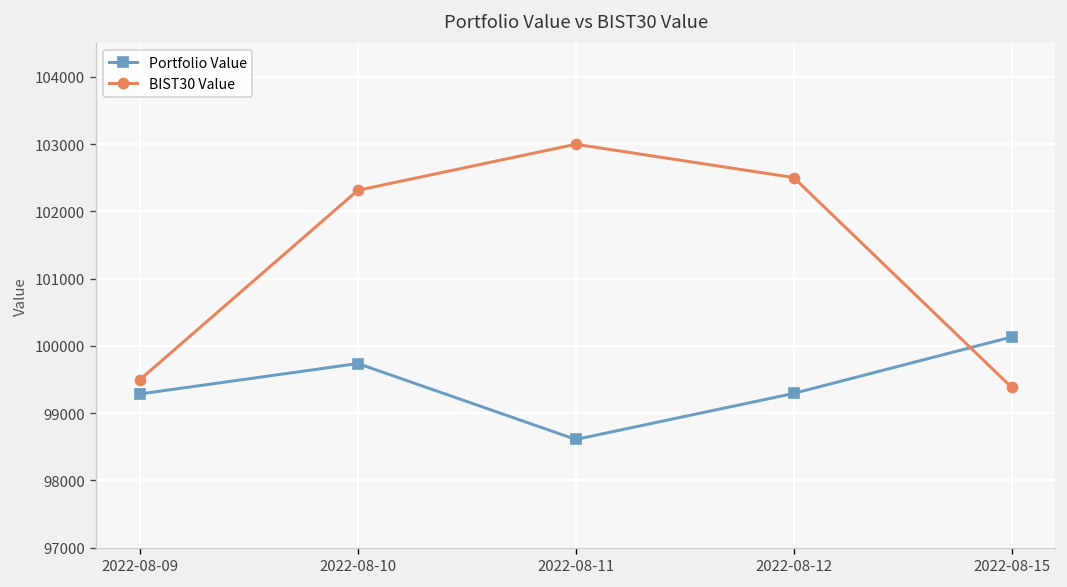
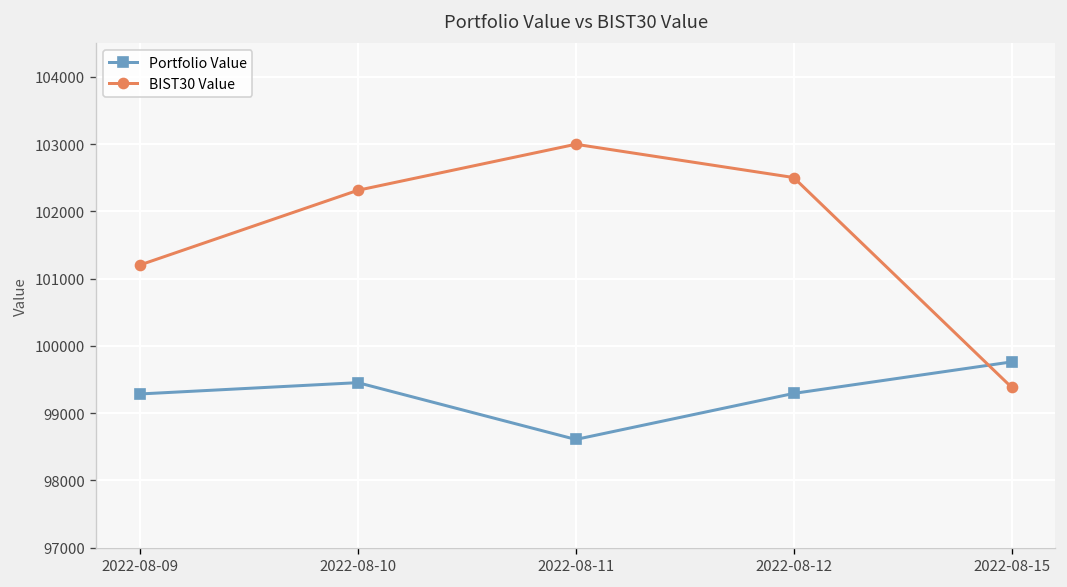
  {
    "Portfolio Value": {
      "2022-08-09": 99300,
-     "2022-08-10": 99700,
+     "2022-08-10": 99500,
      "2022-08-11": 98600,
      "2022-08-12": 99300,
-     "2022-08-15": 100100
+     "2022-08-15": 99800
    },
    "BIST30 Value": {
-     "2022-08-09": 99500,
+     "2022-08-09": 101200,
      "2022-08-10": 102300,
      "2022-08-11": 103000,
      "2022-08-12": 102500,
      "2022-08-15": 99400
    }
  }
